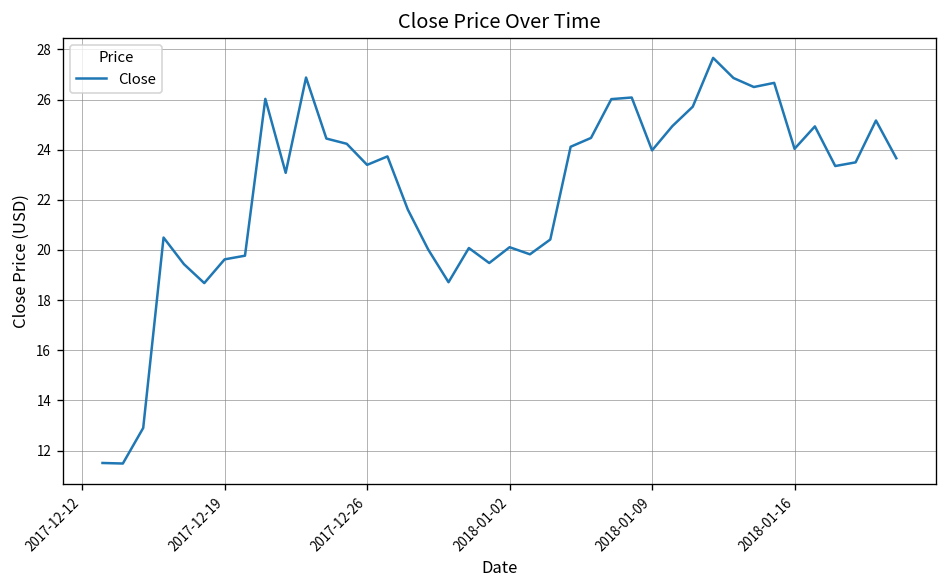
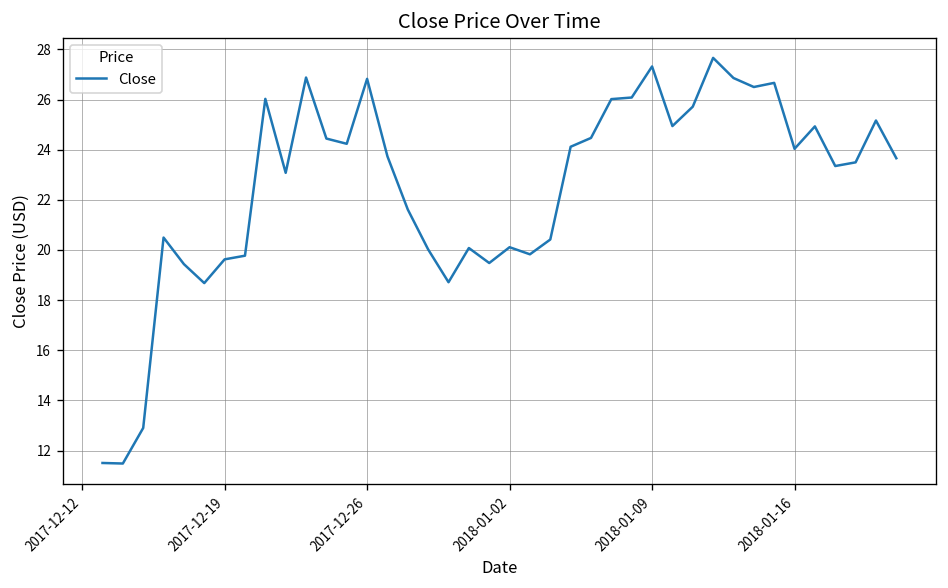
  {
    "2017-12-19": 19.6,
-   "2017-12-26": 23.4,
+   "2017-12-26": 26.8,
    "2018-01-02": 20.1,
-   "2018-01-09": 24.0,
+   "2018-01-09": 27.3,
    "2018-01-16": 24.0
  }
